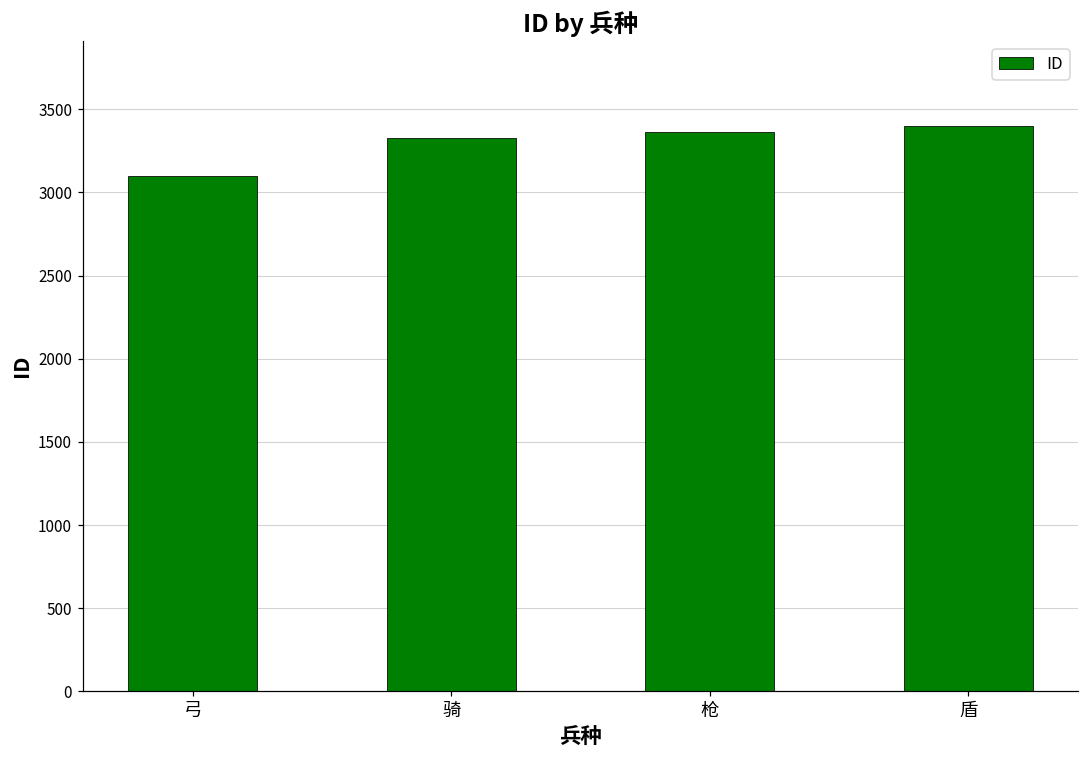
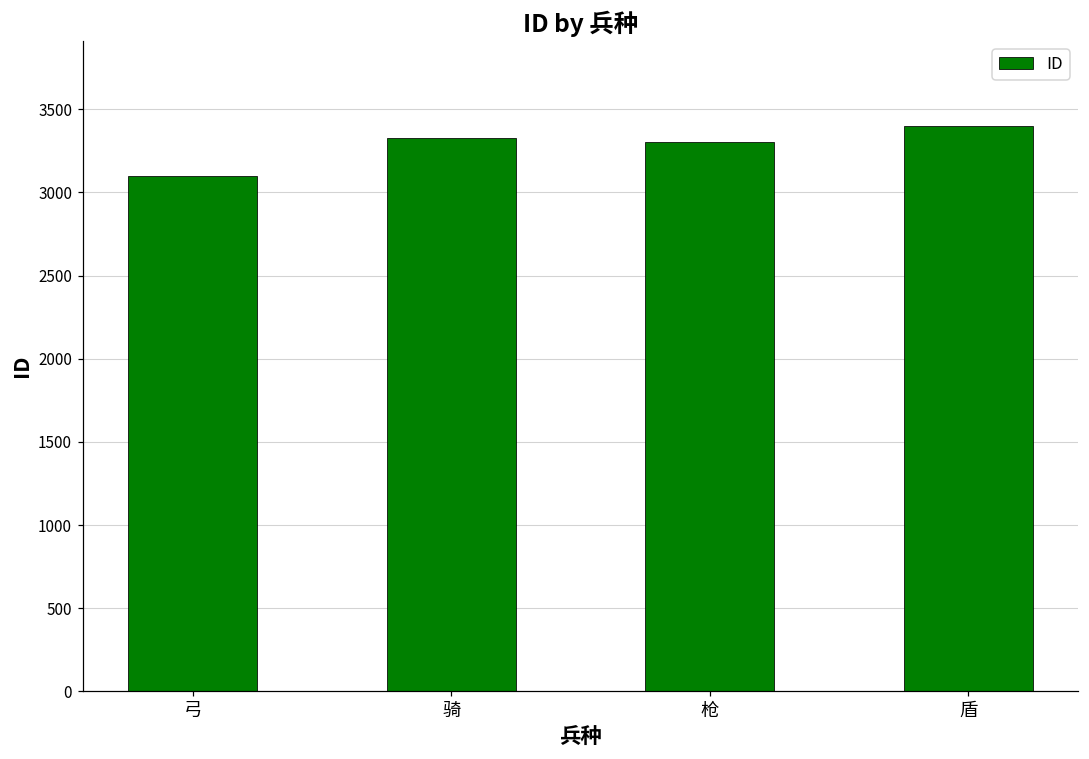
  {
    "弓": 3100,
    "骑": 3330,
-   "枪": 3360,
+   "枪": 3300,
    "盾": 3400
  }
